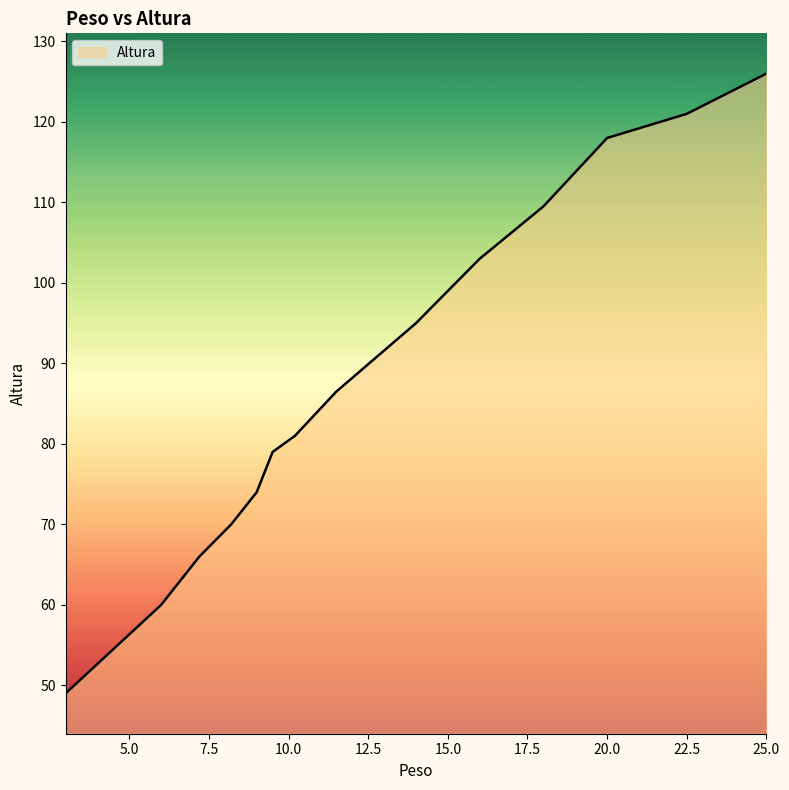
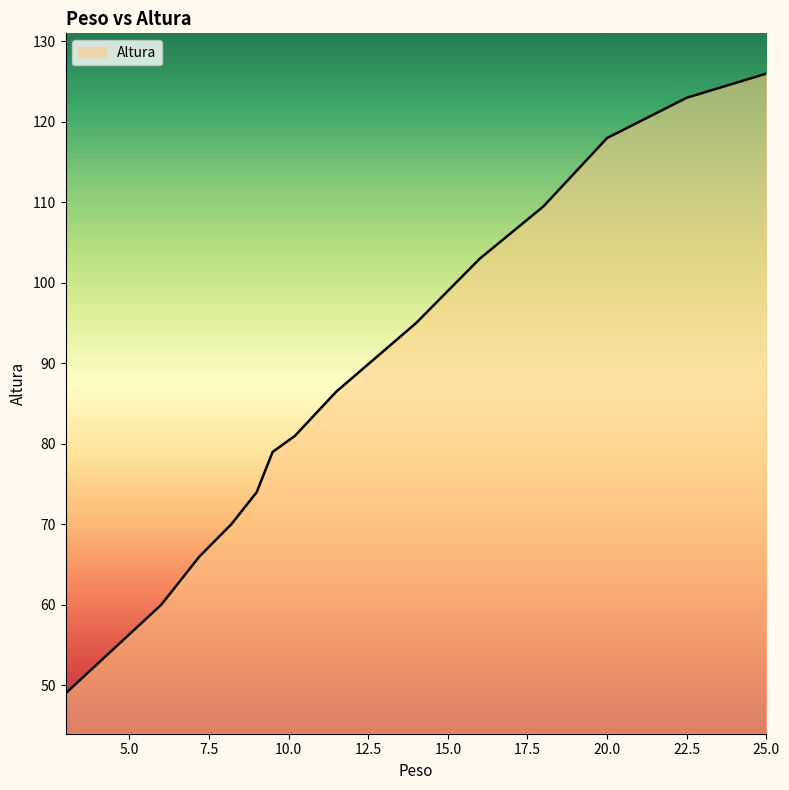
  {
    "20.0": 118,
-   "22.5": 121,
+   "22.5": 123,
    "25.0": 126
  }
